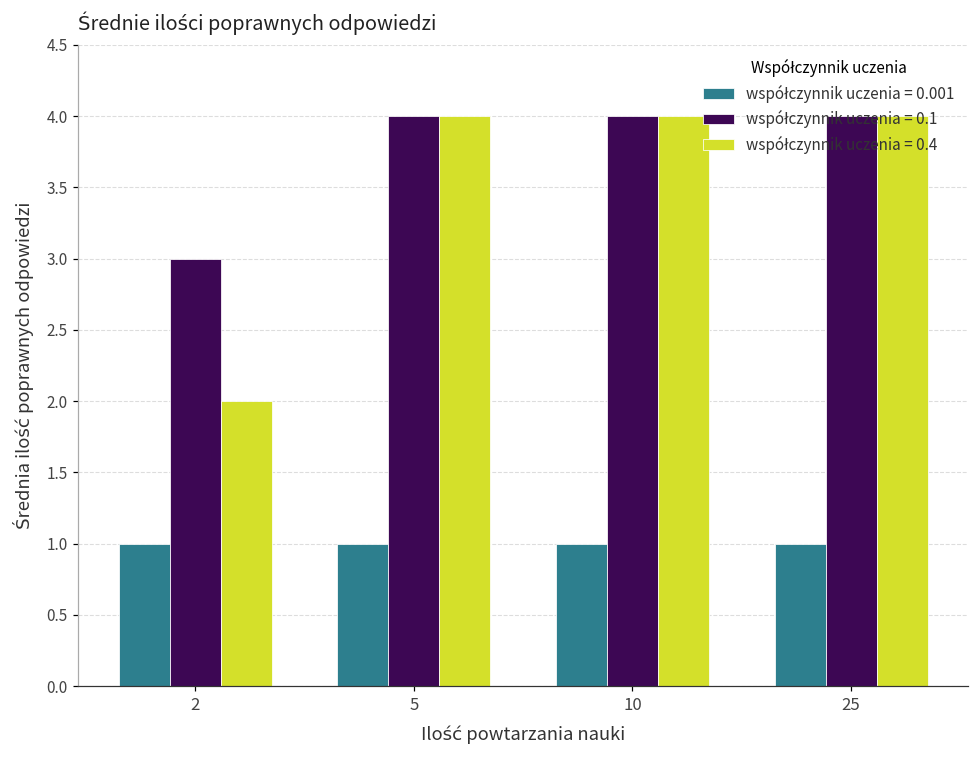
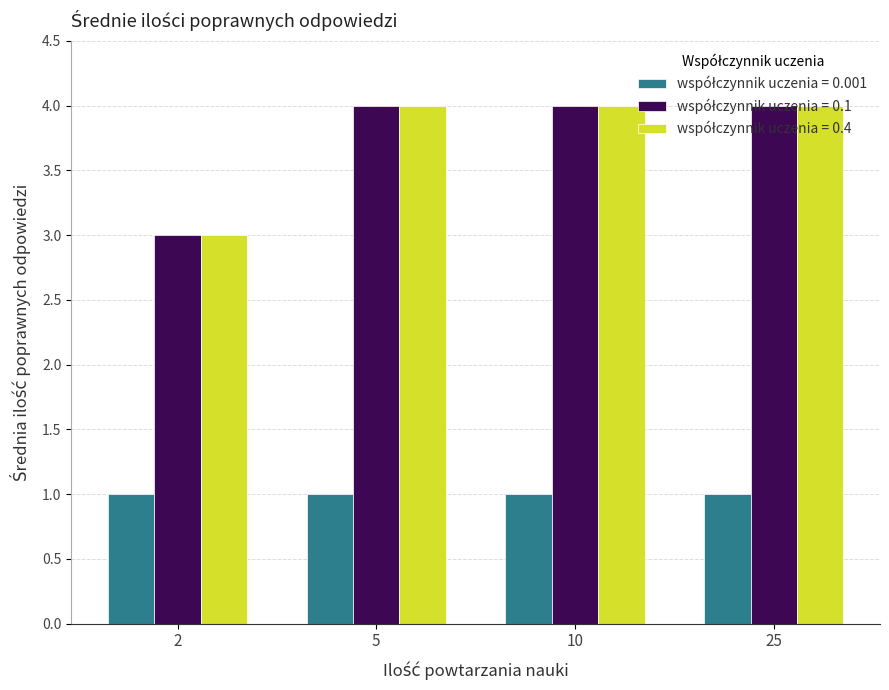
  {
    "współczynnik uczenia = 0.001": {
      "2": 1,
      "5": 1,
      "10": 1,
      "25": 1
    },
    "współczynnik uczenia = 0.1": {
      "2": 3,
      "5": 4,
      "10": 4,
      "25": 4
    },
    "współczynnik uczenia = 0.4": {
-     "2": 2,
+     "2": 3,
      "5": 4,
      "10": 4,
      "25": 4
    }
  }
